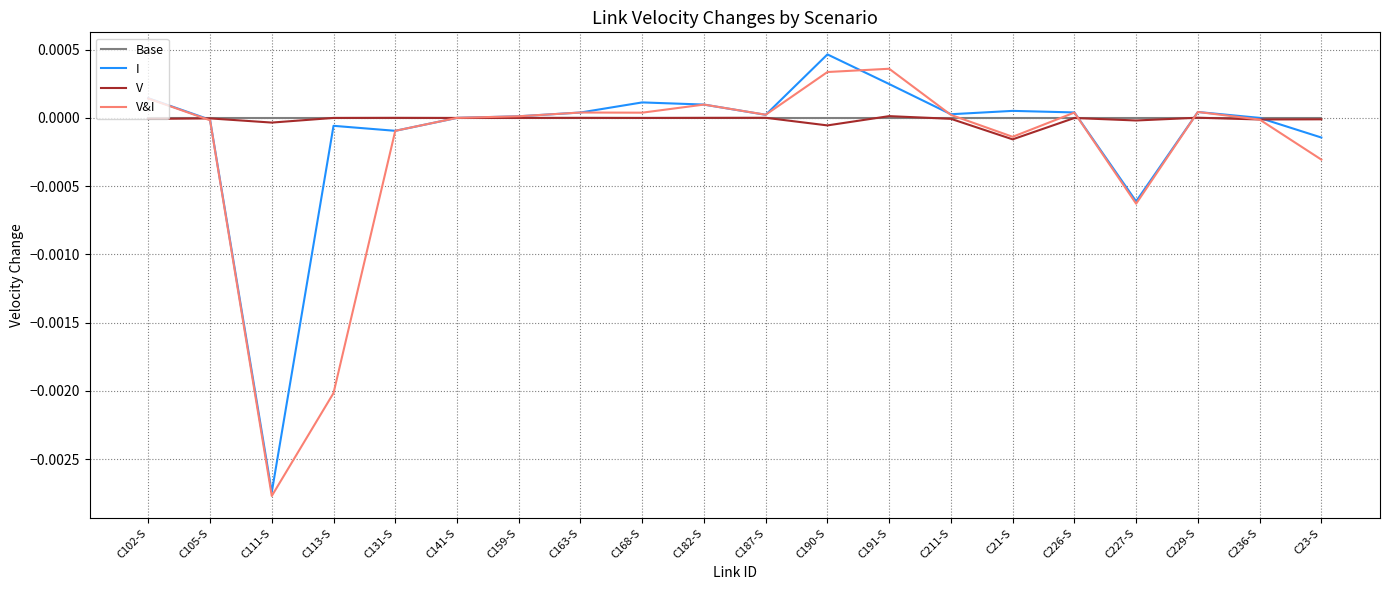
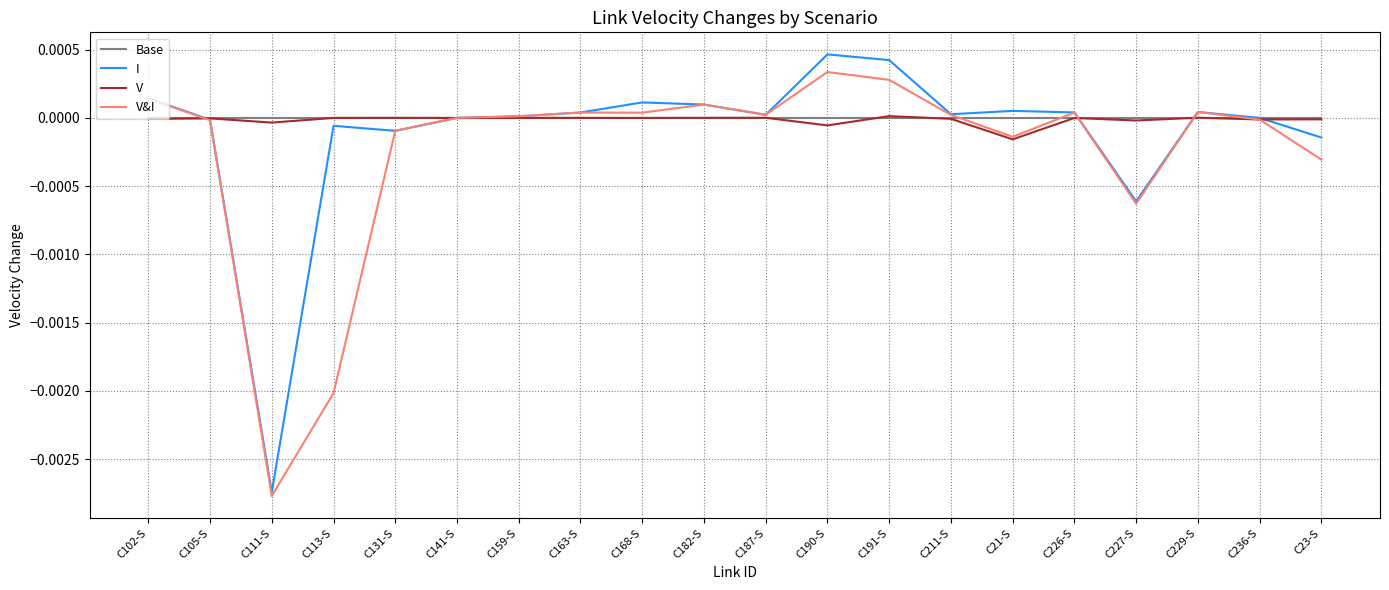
  {
    "Base": {
      "C111-S": 0.00000,
      "C190-S": 0.00000,
      "C21-S": 0.00000,
      "C227-S": 0.00000
    },
    "I": {
      "C111-S": -0.00274,
      "C113-S": -0.00006,
      "C168-S": 0.00011,
      "C190-S": 0.00046,
-     "C191-S": 0.00025,
+     "C191-S": 0.00042,
      "C21-S": 0.00005,
      "C23-S": -0.00014
    },
    "V": {
      "C111-S": -0.00003,
      "C190-S": -0.00006,
      "C227-S": -0.00002
    },
    "V&I": {
      "C111-S": -0.00277,
      "C113-S": -0.00202,
      "C168-S": 0.00004,
      "C190-S": 0.00034,
-     "C191-S": 0.00036,
+     "C191-S": 0.00028,
      "C23-S": -0.00031
    }
  }
